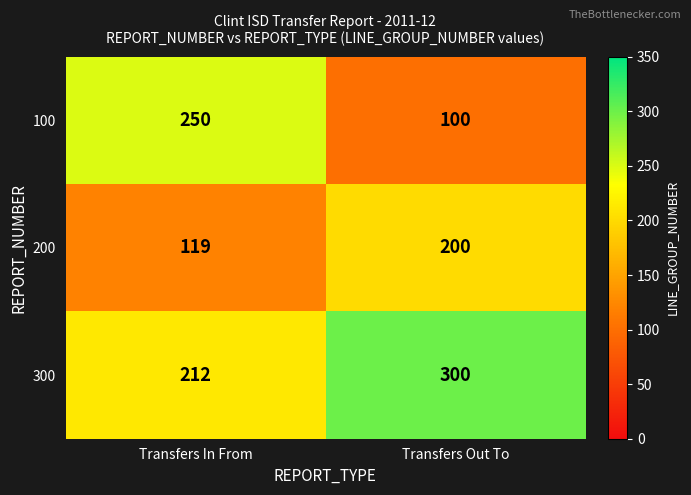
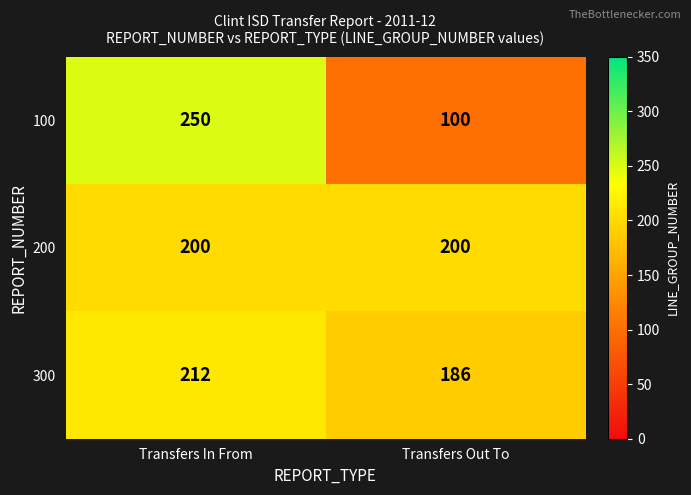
  {
    "100": {
      "Transfers In From": 250,
      "Transfers Out To": 100
    },
    "200": {
-     "Transfers In From": 119,
+     "Transfers In From": 200,
      "Transfers Out To": 200
    },
    "300": {
      "Transfers In From": 212,
-     "Transfers Out To": 300
+     "Transfers Out To": 186
    }
  }
